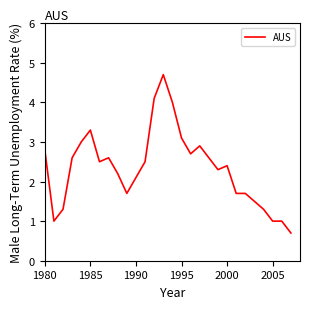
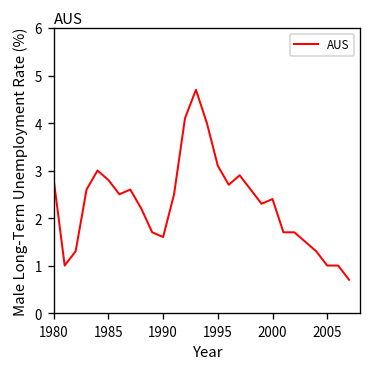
  {
    "1980": 2.8,
-   "1985": 3.3,
-   "1990": 2.1,
+   "1985": 2.8,
+   "1990": 1.6,
    "1995": 3.1,
    "2000": 2.4,
    "2005": 1.0
  }
